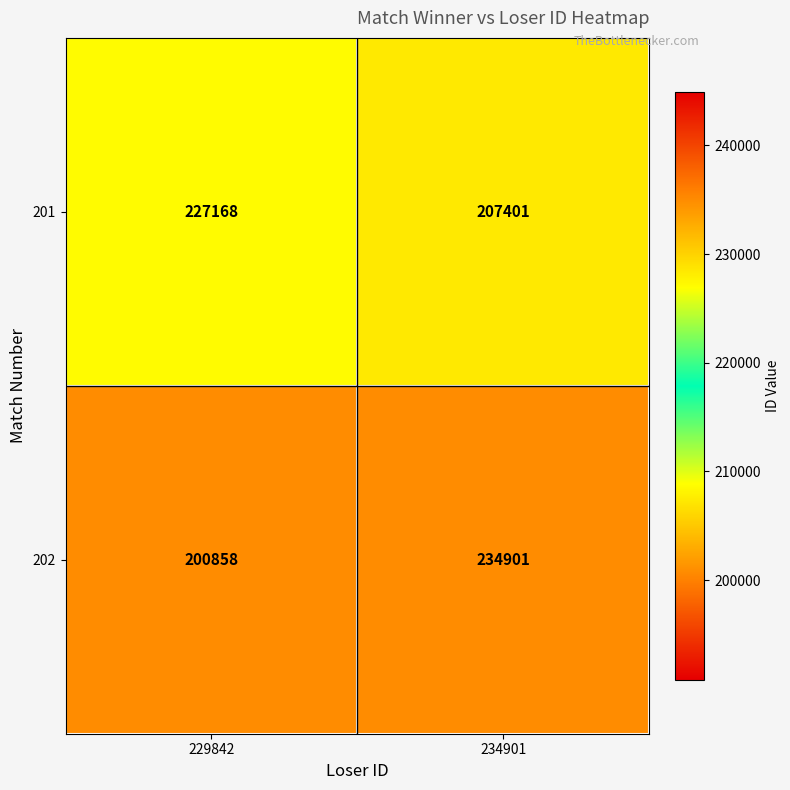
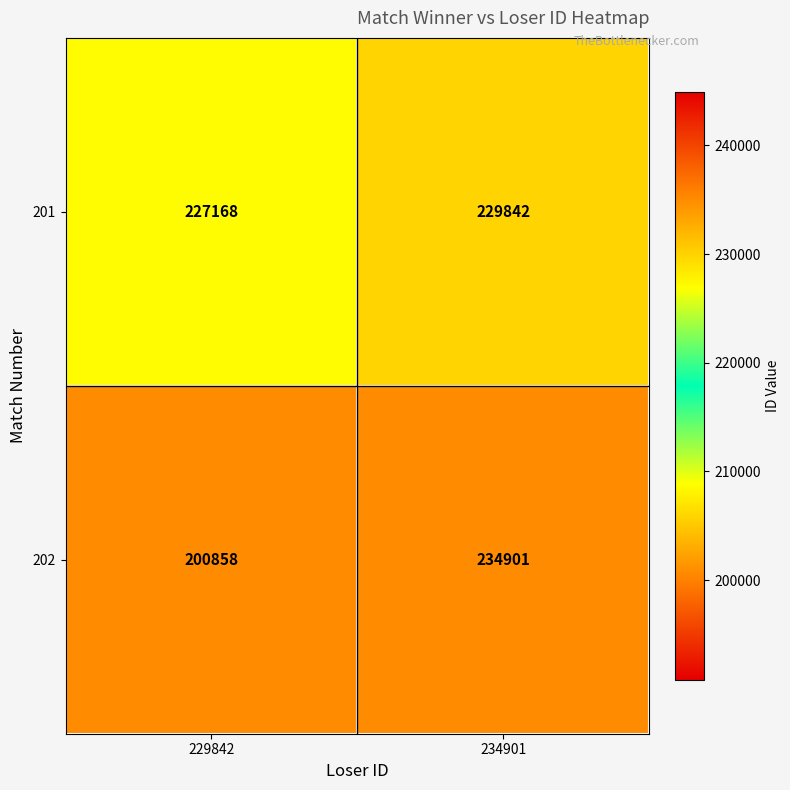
  {
    "201": {
      "229842": 227168,
-     "234901": 207401
+     "234901": 229842
    },
    "202": {
      "229842": 200858,
      "234901": 234901
    }
  }
